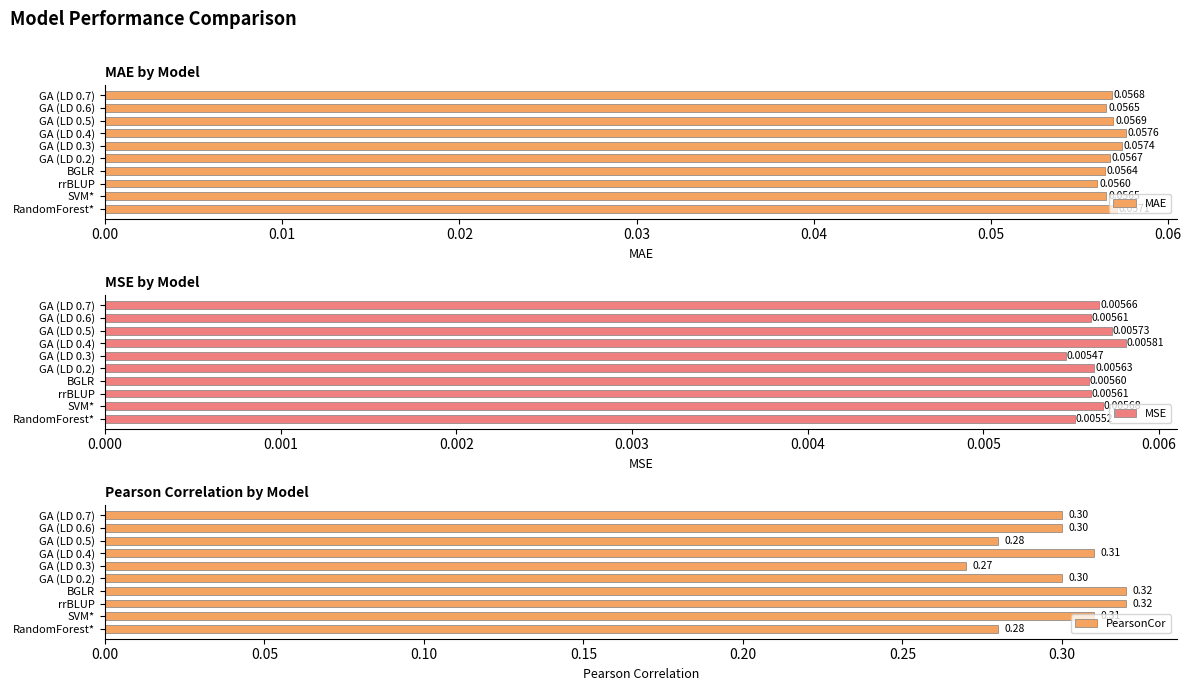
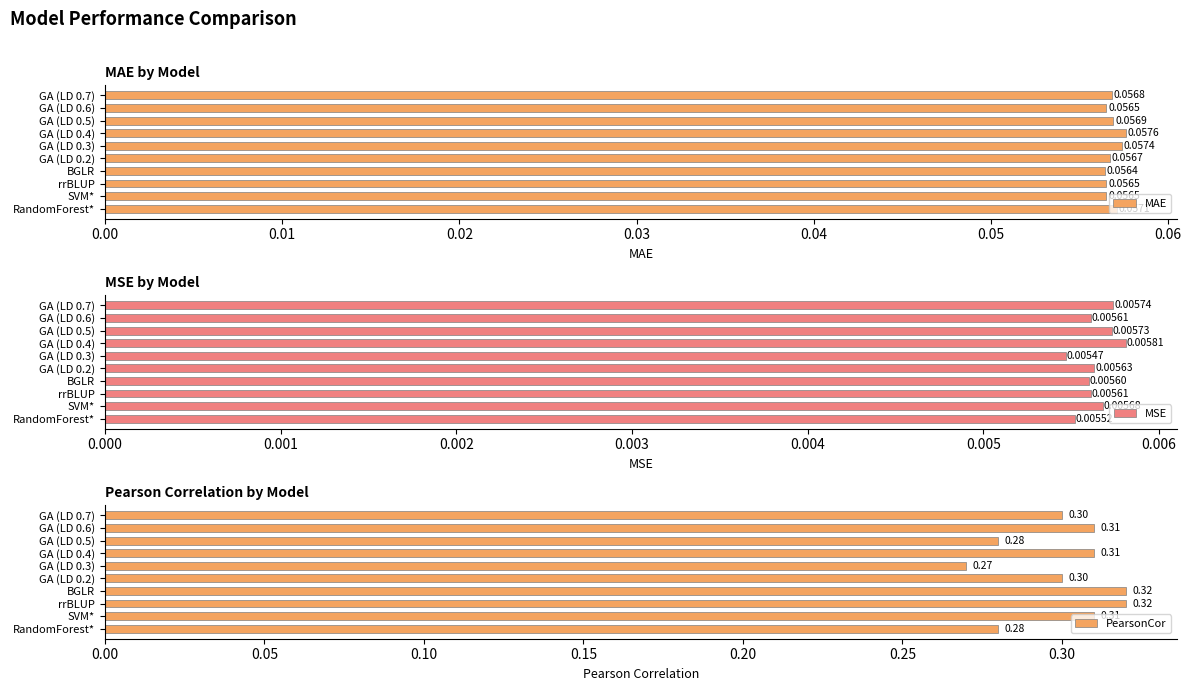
  {
    "MAE by Model": {
      "GA (LD 0.7)": 0.0568,
      "GA (LD 0.6)": 0.0565,
      "GA (LD 0.5)": 0.0569,
      "GA (LD 0.4)": 0.0576,
      "GA (LD 0.3)": 0.0574,
      "GA (LD 0.2)": 0.0567,
      "BGLR": 0.0564,
-     "rrBLUP": 0.0560
+     "rrBLUP": 0.0565
    },
    "MSE by Model": {
-     "GA (LD 0.7)": 0.00566,
+     "GA (LD 0.7)": 0.00574,
      "GA (LD 0.6)": 0.00561,
      "GA (LD 0.5)": 0.00573,
      "GA (LD 0.4)": 0.00581,
      "GA (LD 0.3)": 0.00547,
      "GA (LD 0.2)": 0.00563,
      "BGLR": 0.00560,
      "rrBLUP": 0.00561
    },
    "Pearson Correlation by Model": {
      "GA (LD 0.7)": 0.30,
-     "GA (LD 0.6)": 0.30,
+     "GA (LD 0.6)": 0.31,
      "GA (LD 0.5)": 0.28,
      "GA (LD 0.4)": 0.31,
      "GA (LD 0.3)": 0.27,
      "GA (LD 0.2)": 0.30,
      "BGLR": 0.32,
      "rrBLUP": 0.32,
      "RandomForest*": 0.28
    }
  }
